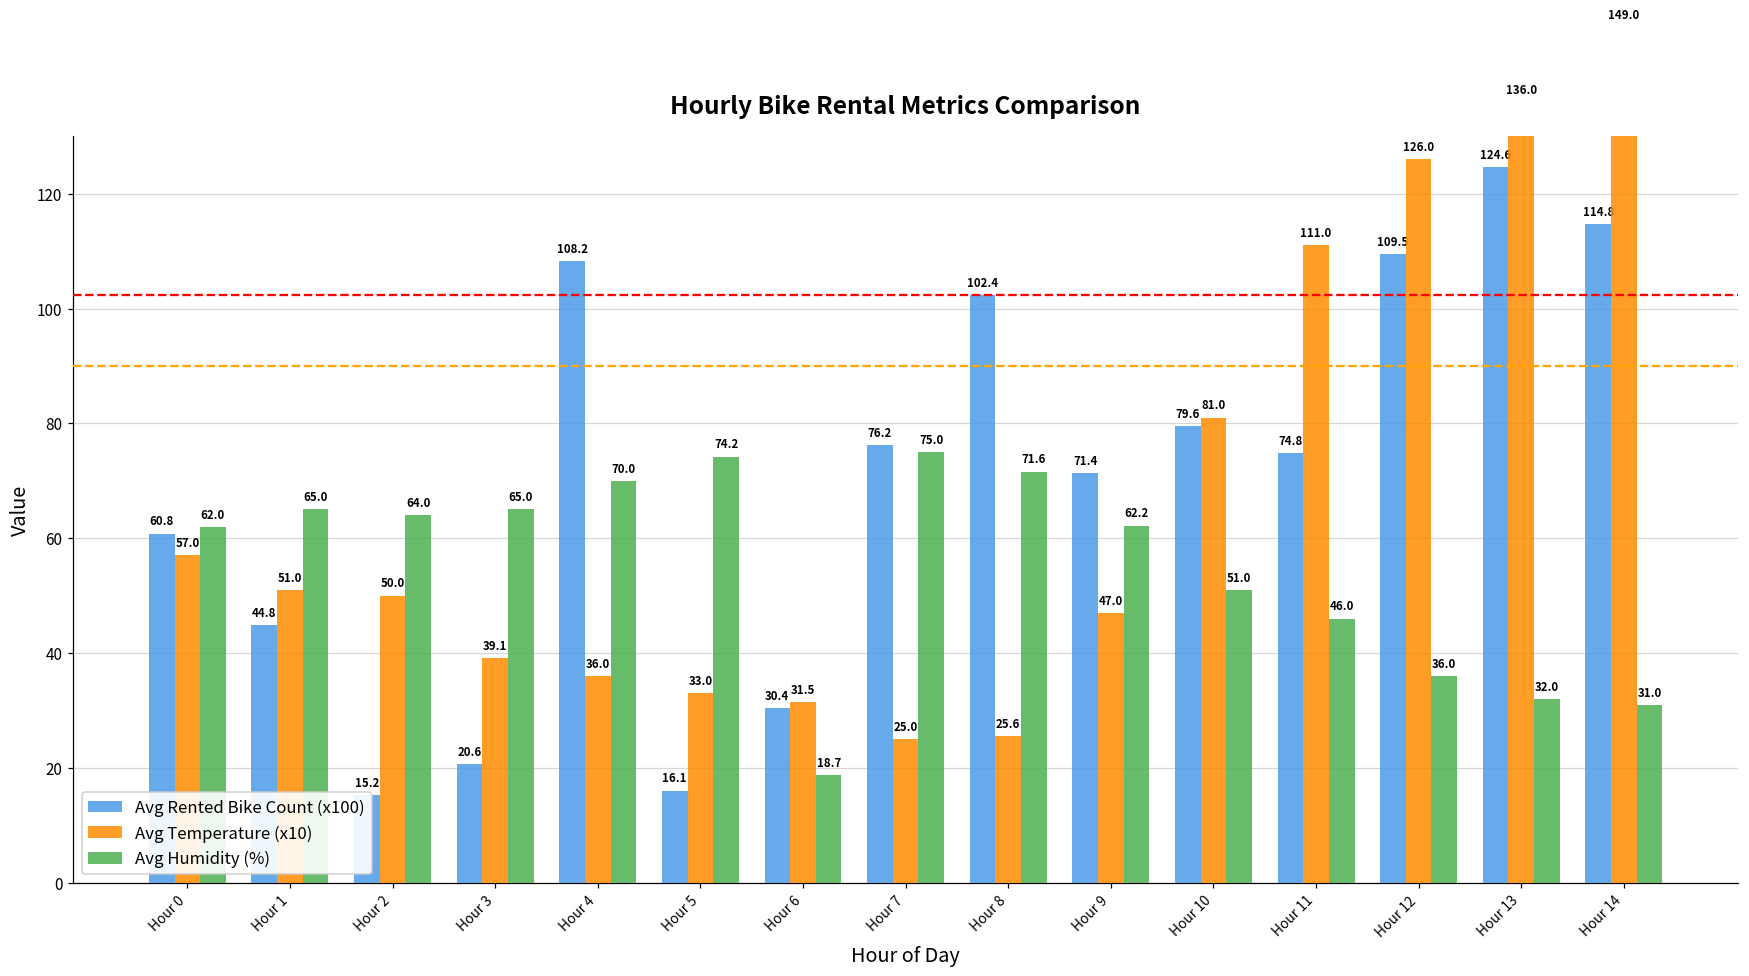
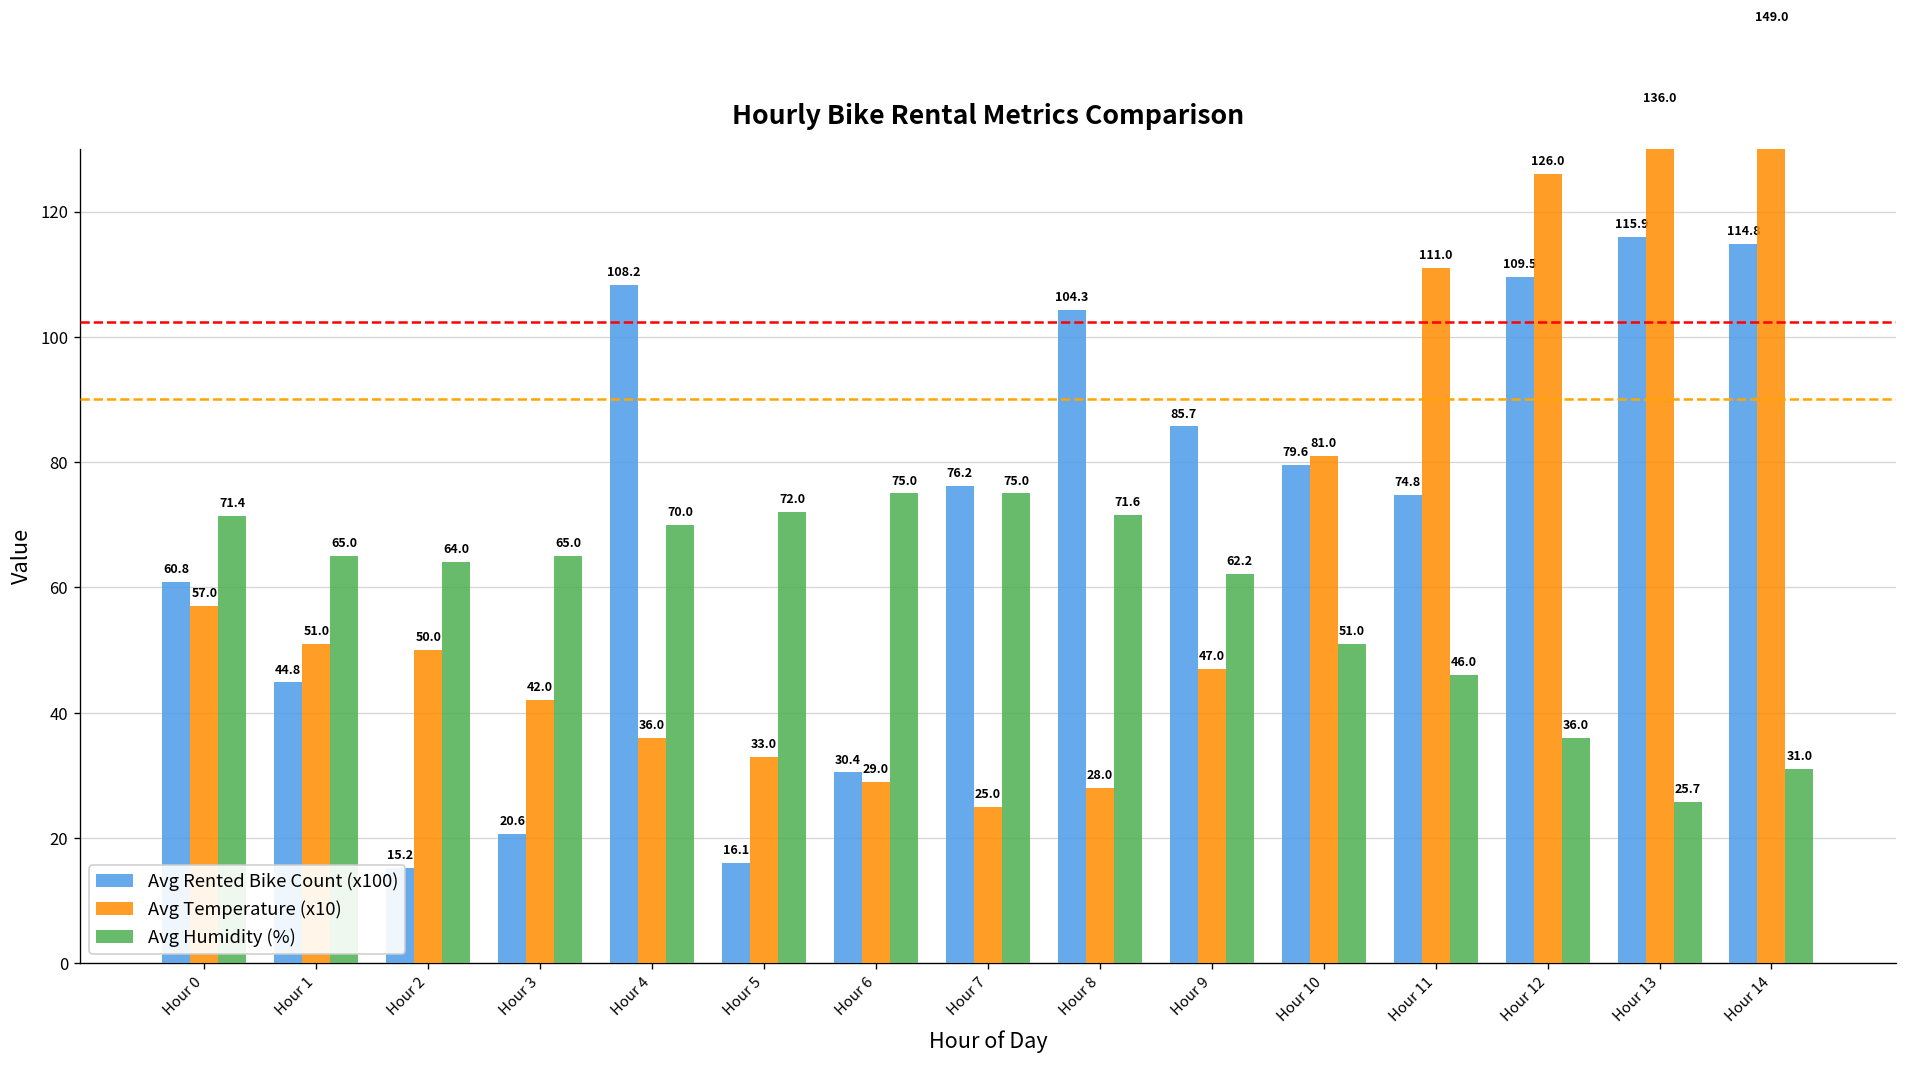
  {
    "Avg Rented Bike Count (x100)": {
      "Hour 0": 60.8,
      "Hour 1": 44.8,
      "Hour 3": 20.6,
      "Hour 4": 108.2,
      "Hour 5": 16.1,
      "Hour 6": 30.4,
      "Hour 7": 76.2,
-     "Hour 8": 102.4,
-     "Hour 9": 71.4,
+     "Hour 8": 104.3,
+     "Hour 9": 85.7,
      "Hour 10": 79.6,
      "Hour 11": 74.8,
      "Hour 12": 109.5,
-     "Hour 13": 124.6,
+     "Hour 13": 115.9,
      "Hour 14": 114.8
    },
    "Avg Temperature (x10)": {
      "Hour 0": 57.0,
      "Hour 1": 51.0,
      "Hour 2": 50.0,
-     "Hour 3": 39.1,
+     "Hour 3": 42.0,
      "Hour 4": 36.0,
      "Hour 5": 33.0,
-     "Hour 6": 31.5,
+     "Hour 6": 29.0,
      "Hour 7": 25.0,
-     "Hour 8": 25.6,
+     "Hour 8": 28.0,
      "Hour 9": 47.0,
      "Hour 10": 81.0,
      "Hour 11": 111.0,
      "Hour 12": 126.0
    },
    "Avg Humidity (%)": {
-     "Hour 0": 62.0,
+     "Hour 0": 71.4,
      "Hour 1": 65.0,
      "Hour 2": 64.0,
      "Hour 3": 65.0,
      "Hour 4": 70.0,
-     "Hour 5": 74.2,
-     "Hour 6": 18.7,
+     "Hour 5": 72.0,
+     "Hour 6": 75.0,
      "Hour 7": 75.0,
      "Hour 8": 71.6,
      "Hour 9": 62.2,
      "Hour 10": 51.0,
      "Hour 11": 46.0,
      "Hour 12": 36.0,
-     "Hour 13": 32.0,
+     "Hour 13": 25.7,
      "Hour 14": 31.0
    }
  }
